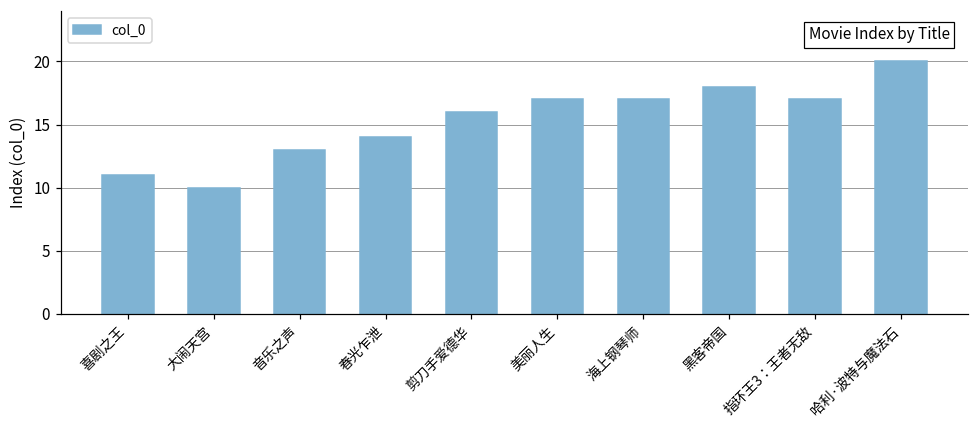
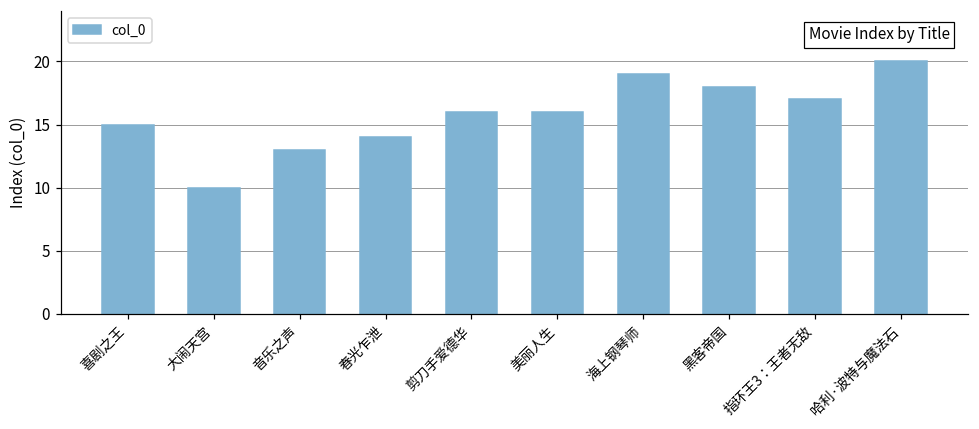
  {
-   "喜剧之王": 11,
+   "喜剧之王": 15,
    "大闹天宫": 10,
    "音乐之声": 13,
    "春光乍泄": 14,
    "剪刀手爱德华": 16,
-   "美丽人生": 17,
-   "海上钢琴师": 17,
+   "美丽人生": 16,
+   "海上钢琴师": 19,
    "黑客帝国": 18,
    "指环王3：王者无敌": 17,
    "哈利·波特与魔法石": 20
  }
